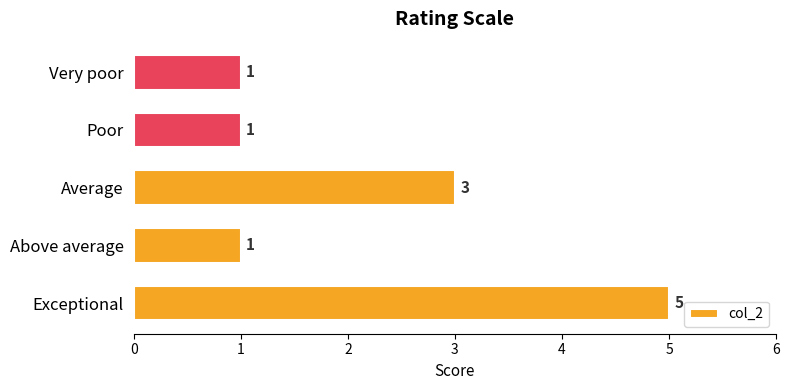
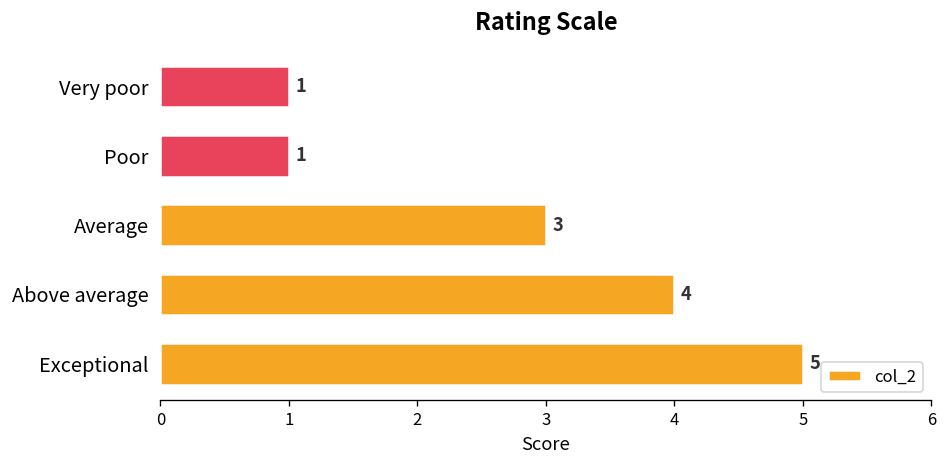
  {
    "Very poor": 1,
    "Poor": 1,
    "Average": 3,
-   "Above average": 1,
+   "Above average": 4,
    "Exceptional": 5
  }
